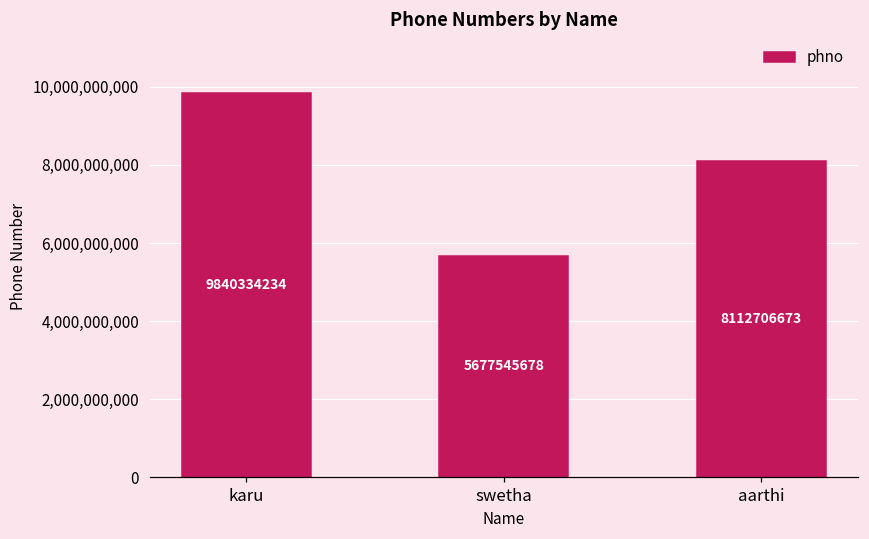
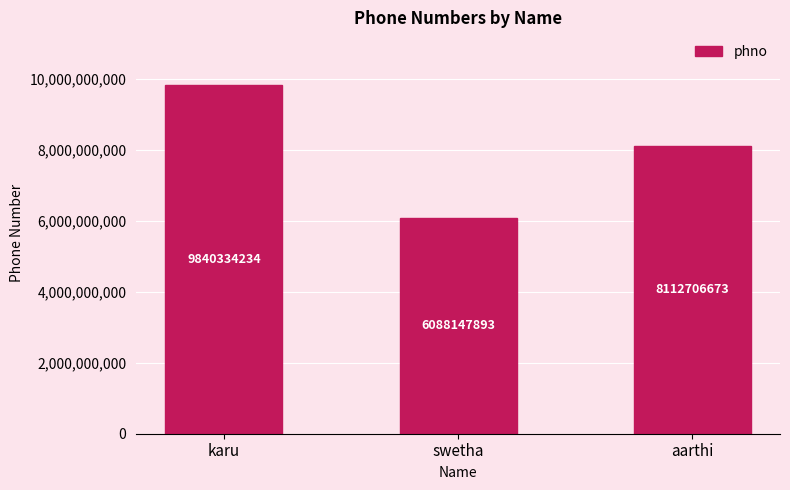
  {
    "karu": 9840334234,
-   "swetha": 5677545678,
+   "swetha": 6088147893,
    "aarthi": 8112706673
  }
